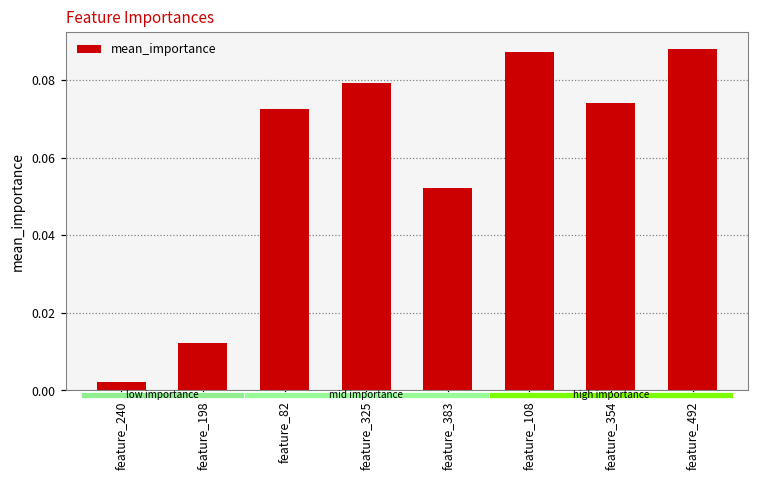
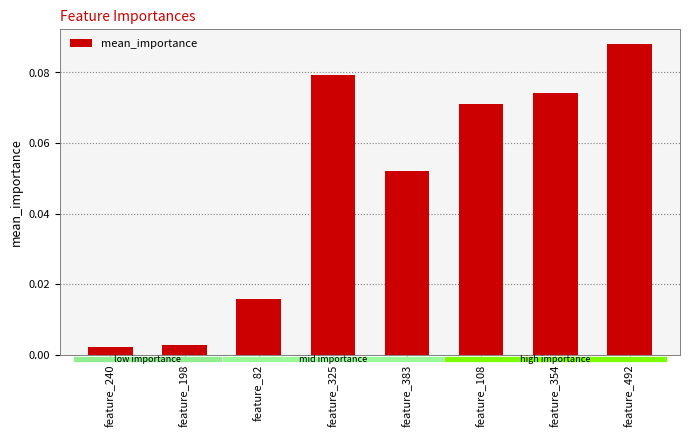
  {
    "feature_240": 0.002,
-   "feature_198": 0.012,
-   "feature_82": 0.073,
+   "feature_198": 0.003,
+   "feature_82": 0.016,
    "feature_325": 0.079,
    "feature_383": 0.052,
-   "feature_108": 0.087,
+   "feature_108": 0.071,
    "feature_354": 0.074,
    "feature_492": 0.088
  }
